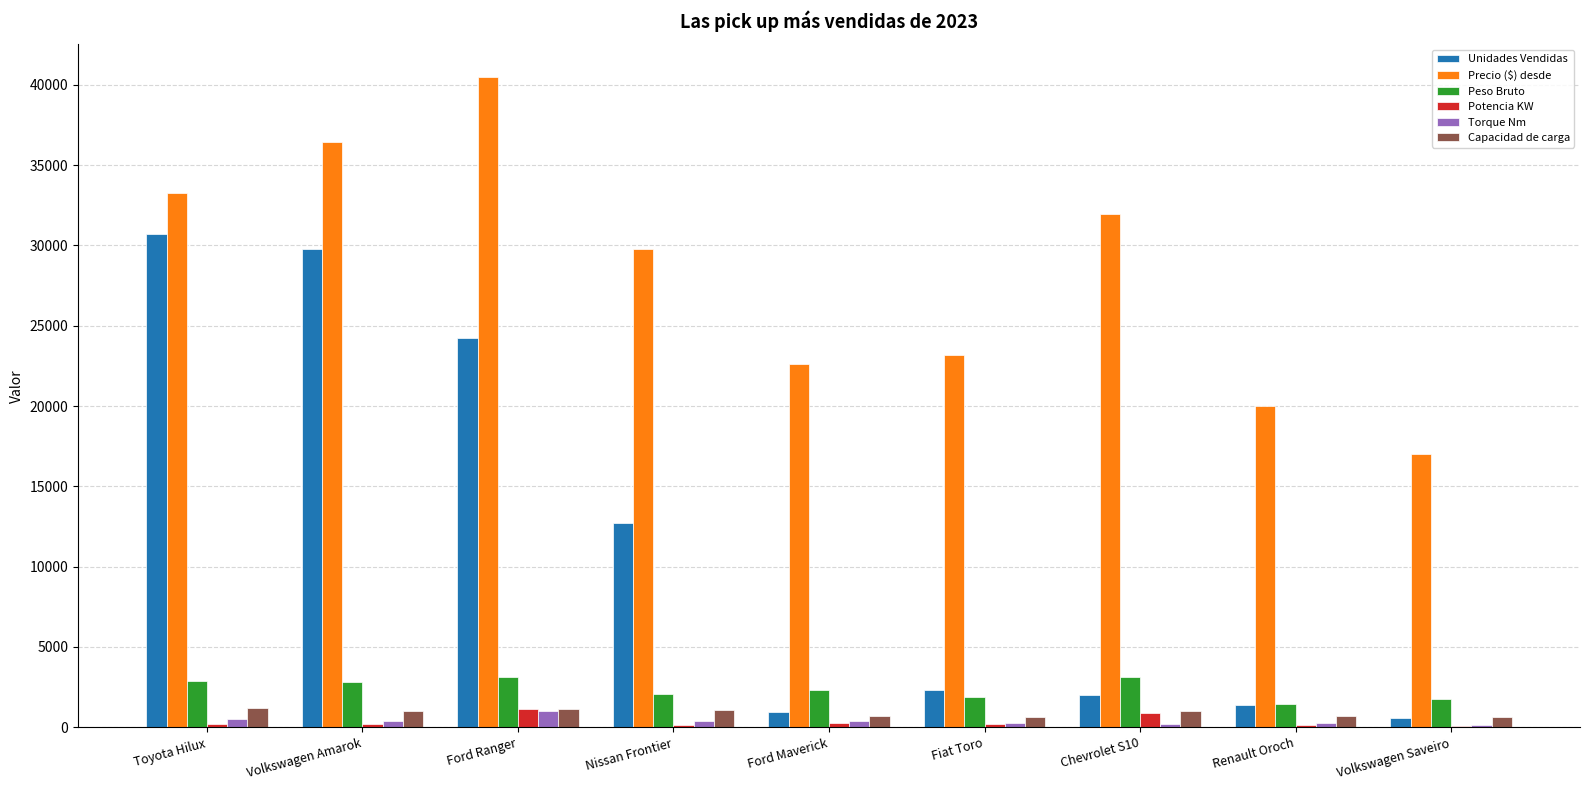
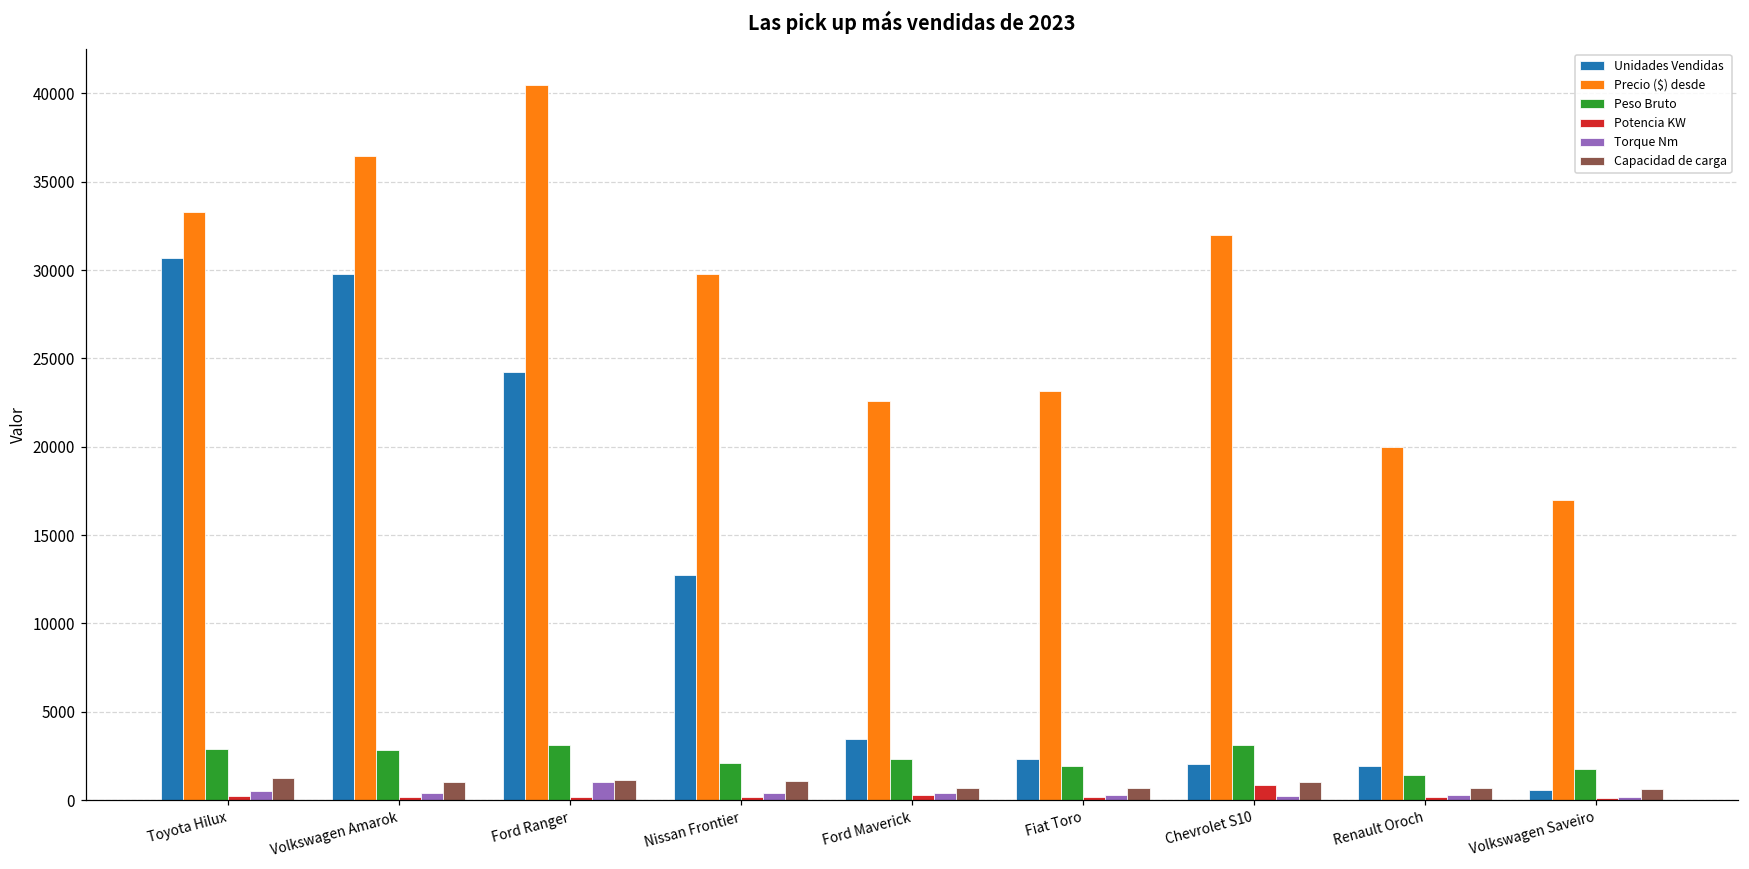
  {
    "Unidades Vendidas": {
      "Toyota Hilux": 30700,
      "Volkswagen Amarok": 29800,
      "Ford Ranger": 24200,
      "Nissan Frontier": 12700,
-     "Ford Maverick": 900,
+     "Ford Maverick": 3500,
      "Fiat Toro": 2300,
      "Chevrolet S10": 2000,
-     "Renault Oroch": 1400,
+     "Renault Oroch": 1900,
      "Volkswagen Saveiro": 600
    },
    "Precio ($) desde": {
      "Toyota Hilux": 33300,
      "Volkswagen Amarok": 36500,
      "Ford Ranger": 40500,
      "Nissan Frontier": 29800,
      "Ford Maverick": 22600,
      "Fiat Toro": 23200,
      "Chevrolet S10": 32000,
      "Renault Oroch": 20000,
      "Volkswagen Saveiro": 17000
    },
    "Peso Bruto": {
      "Toyota Hilux": 2900,
      "Volkswagen Amarok": 2800,
      "Ford Ranger": 3100,
      "Nissan Frontier": 2100,
      "Ford Maverick": 2300,
      "Fiat Toro": 1900,
      "Chevrolet S10": 3100,
      "Renault Oroch": 1400,
      "Volkswagen Saveiro": 1700
    },
    "Potencia KW": {
      "Toyota Hilux": 200,
      "Volkswagen Amarok": 200,
-     "Ford Ranger": 1100,
+     "Ford Ranger": 200,
      "Nissan Frontier": 200,
      "Ford Maverick": 300,
      "Fiat Toro": 200,
      "Chevrolet S10": 900,
      "Renault Oroch": 200
    },
    "Torque Nm": {
      "Toyota Hilux": 500,
      "Volkswagen Amarok": 400,
      "Ford Ranger": 1000,
      "Nissan Frontier": 400,
      "Ford Maverick": 400,
      "Fiat Toro": 300,
      "Chevrolet S10": 200,
      "Renault Oroch": 300
    },
    "Capacidad de carga": {
      "Toyota Hilux": 1200,
      "Volkswagen Amarok": 1000,
      "Ford Ranger": 1100,
      "Nissan Frontier": 1100,
      "Ford Maverick": 700,
      "Fiat Toro": 700,
      "Chevrolet S10": 1000,
      "Renault Oroch": 700,
      "Volkswagen Saveiro": 600
    }
  }
